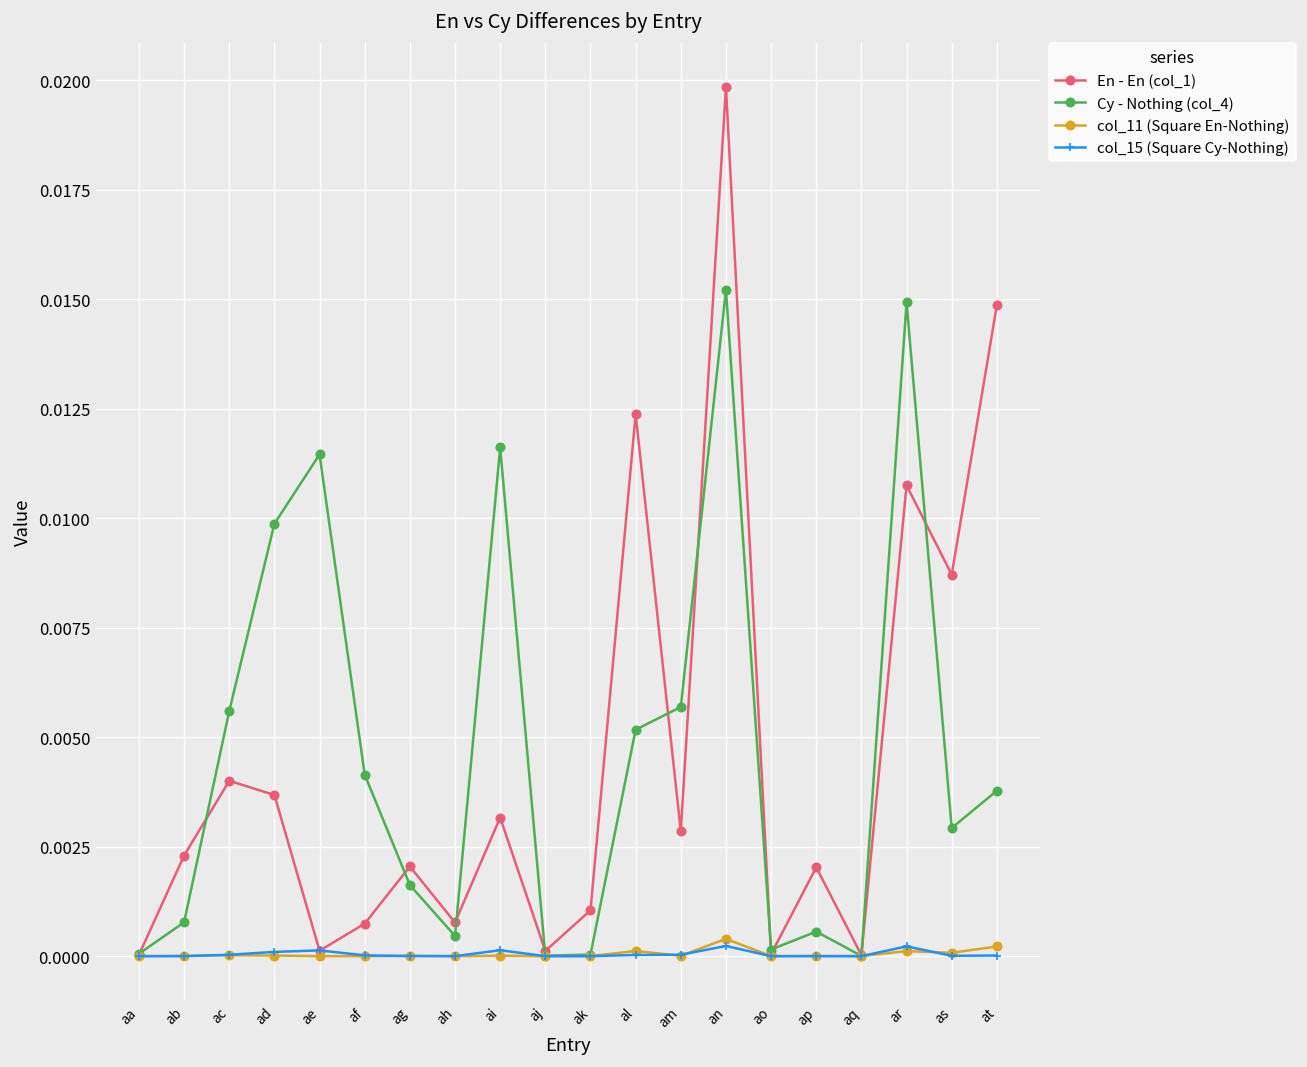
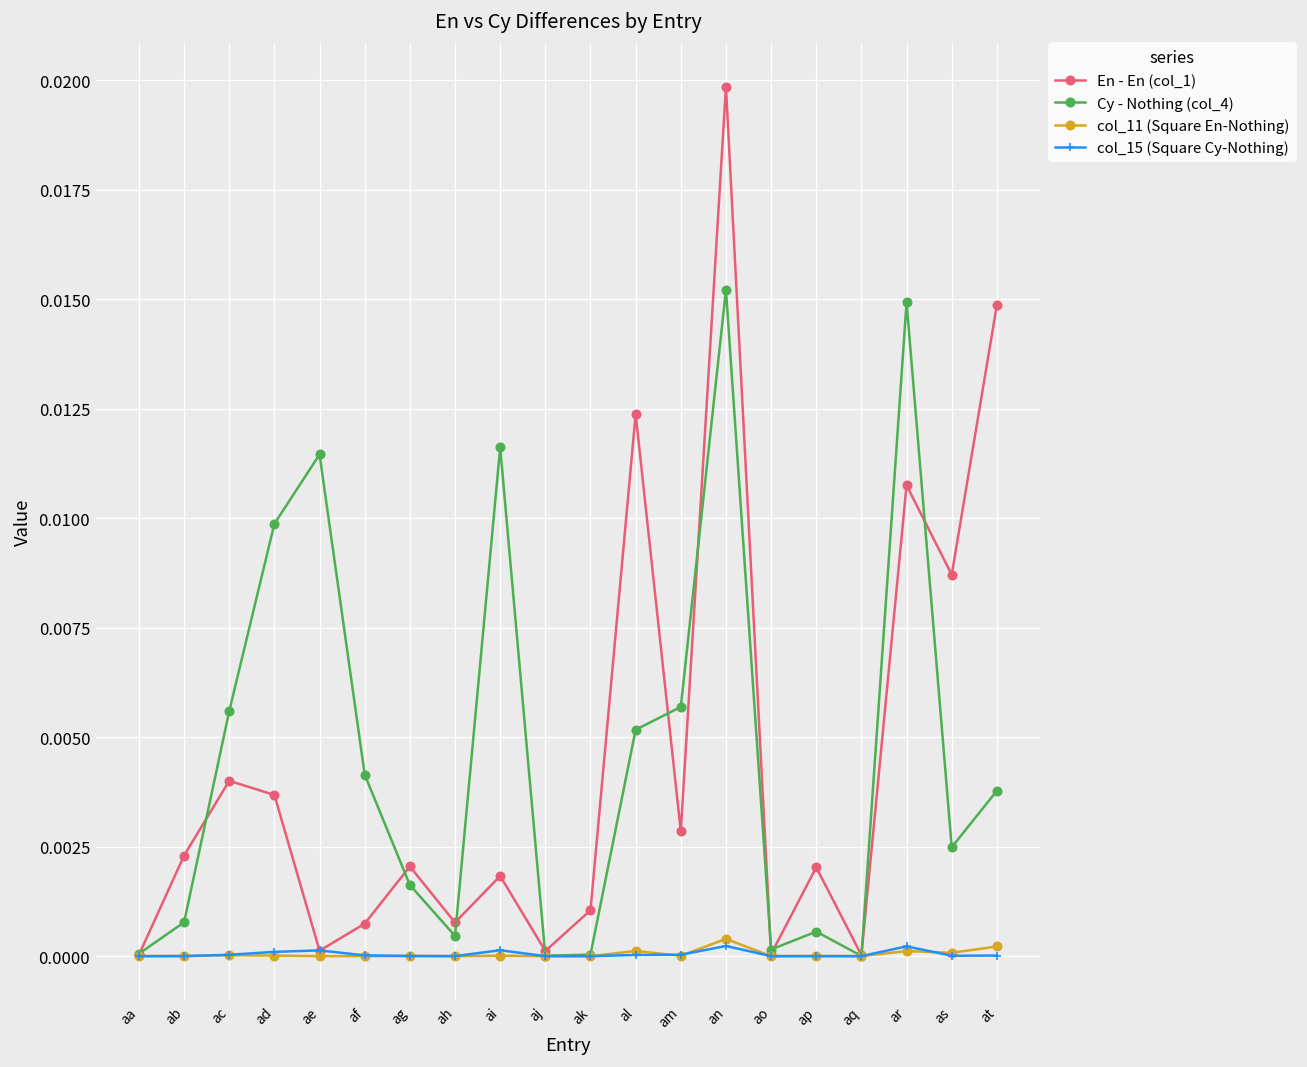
  {
    "En - En (col_1)": {
      "ab": 0.0023,
      "ac": 0.0040,
      "ad": 0.0037,
      "af": 0.0007,
      "ag": 0.0020,
      "ah": 0.0008,
-     "ai": 0.0032,
+     "ai": 0.0018,
      "aj": 0.0001,
      "ak": 0.0010,
      "al": 0.0124,
      "am": 0.0028,
      "an": 0.0199,
      "ap": 0.0020,
      "ar": 0.0107,
      "as": 0.0087,
      "at": 0.0149
    },
    "Cy - Nothing (col_4)": {
      "ab": 0.0008,
      "ac": 0.0056,
      "ad": 0.0099,
      "ae": 0.0115,
      "af": 0.0041,
      "ag": 0.0016,
      "ah": 0.0005,
      "ai": 0.0116,
      "al": 0.0052,
      "am": 0.0057,
      "an": 0.0152,
      "ao": 0.0002,
      "ap": 0.0006,
      "ar": 0.0149,
-     "as": 0.0029,
+     "as": 0.0025,
      "at": 0.0038
    },
    "col_11 (Square En-Nothing)": {
      "ad": 0.0000,
      "ae": 0.0000,
      "ai": 0.0000,
      "al": 0.0001,
      "an": 0.0004,
      "ar": 0.0001,
      "at": 0.0002
    },
    "col_15 (Square Cy-Nothing)": {
      "ad": 0.0001,
      "ai": 0.0001,
      "al": 0.0000,
      "an": 0.0002,
      "ar": 0.0002,
      "at": 0.0000
    }
  }
